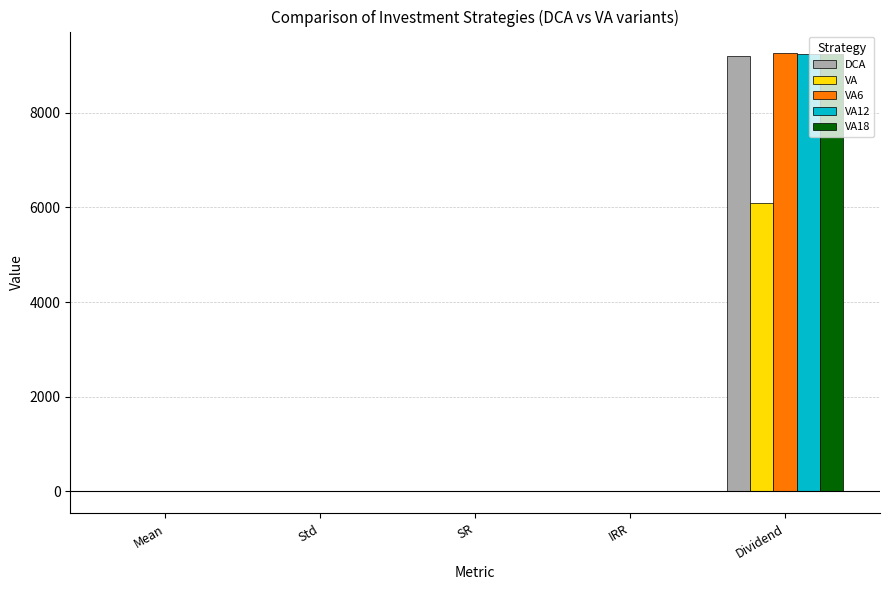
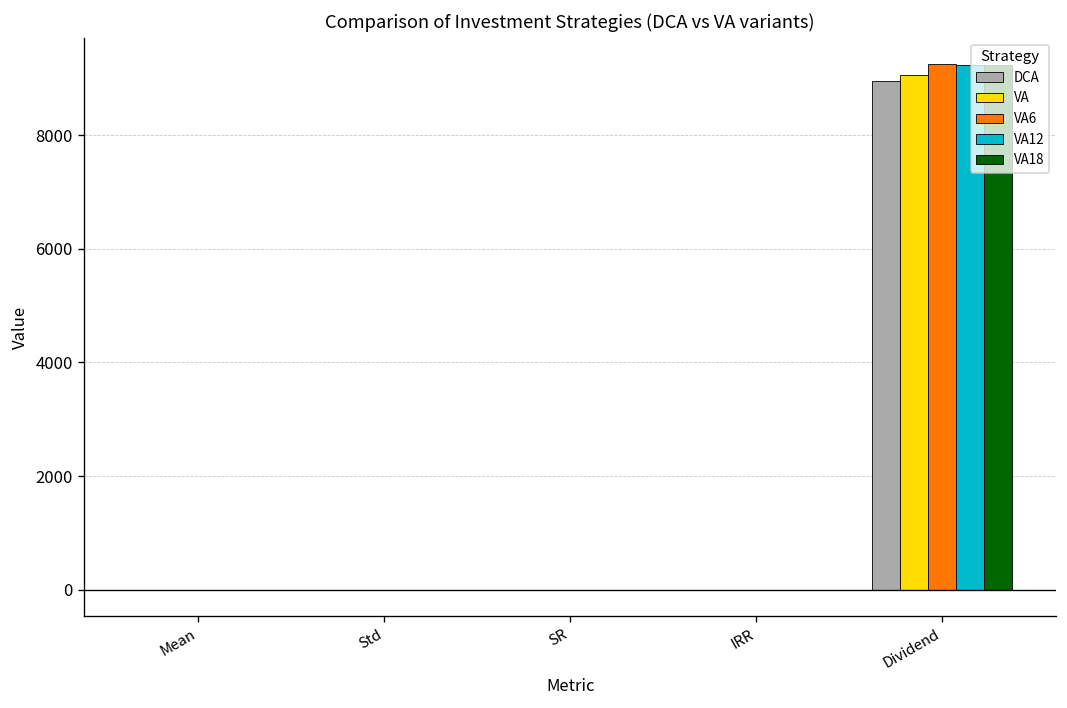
  {
    "DCA": {
-     "Dividend": 9200
+     "Dividend": 9000
    },
    "VA": {
-     "Dividend": 6100
+     "Dividend": 9100
    },
    "VA6": {
      "Dividend": 9200
    },
    "VA12": {
      "Dividend": 9200
    }
  }
